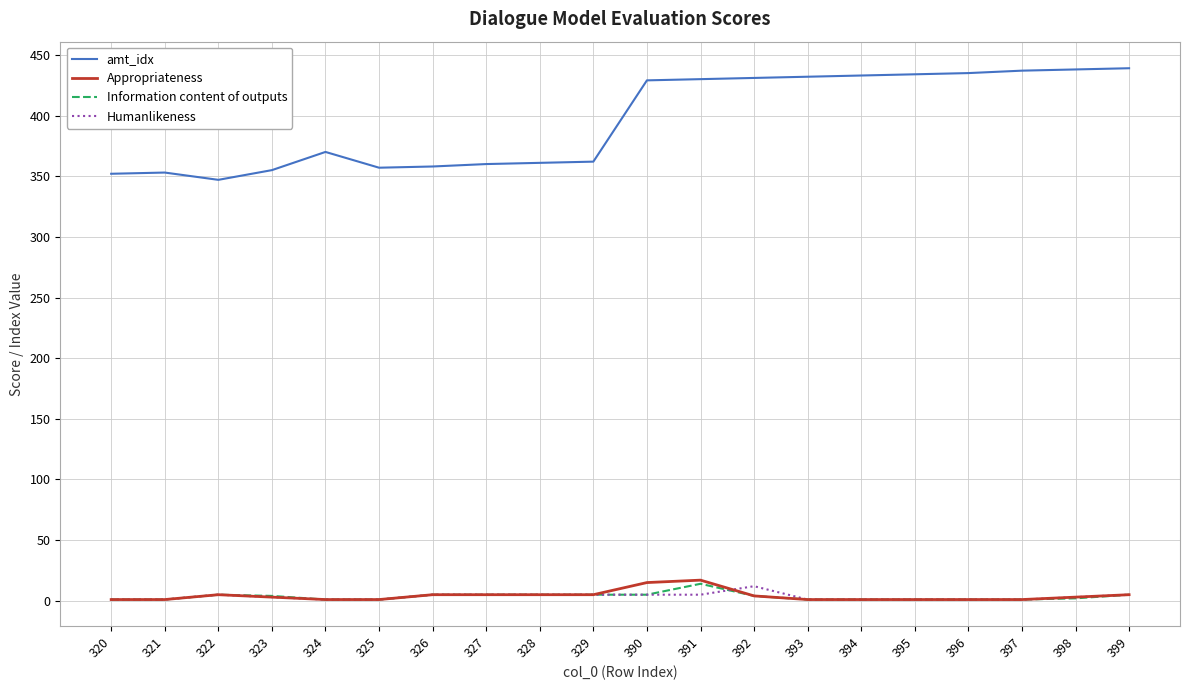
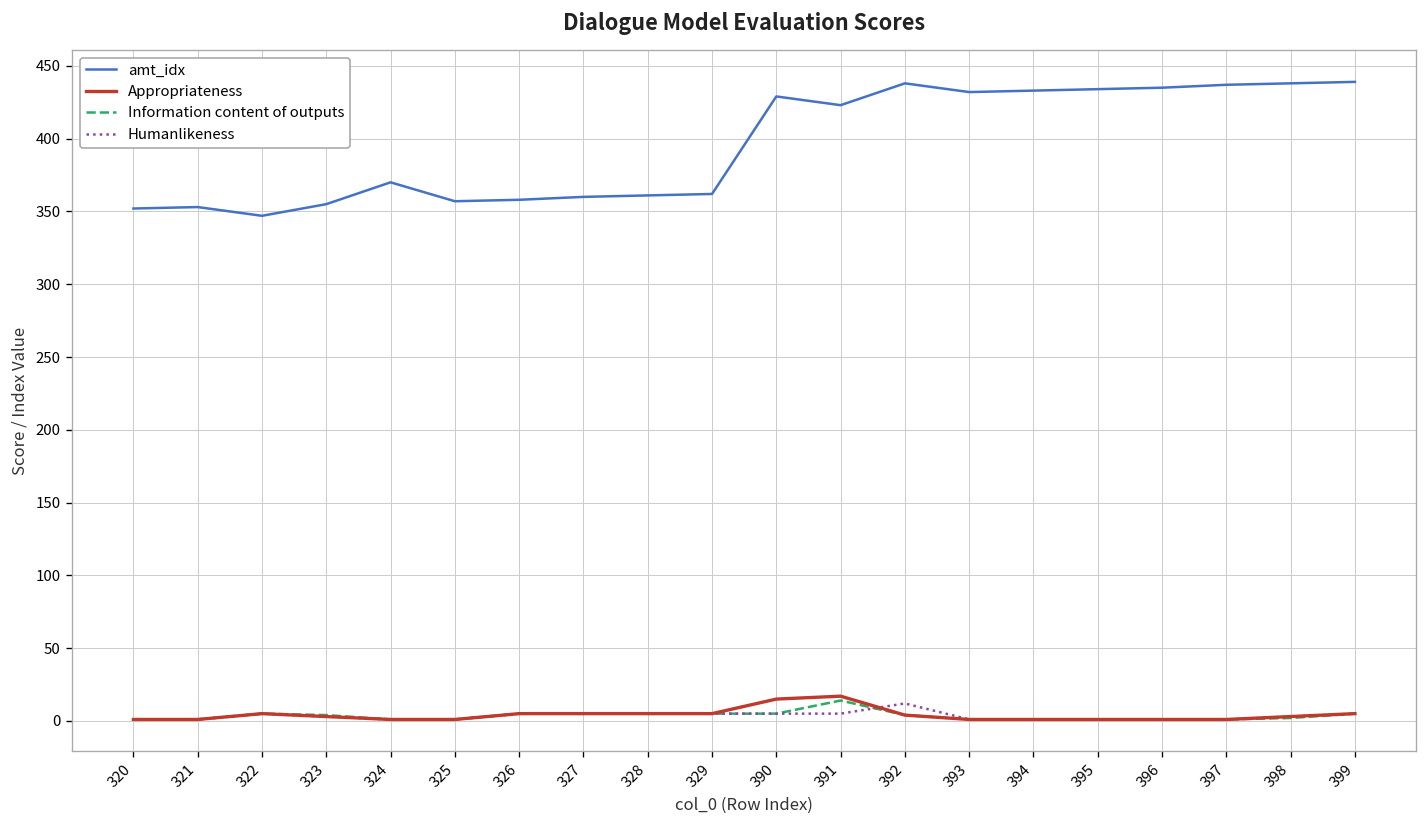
  {
    "amt_idx": {
      "320": 352,
      "321": 353,
      "322": 347,
      "323": 355,
      "324": 370,
      "325": 357,
      "326": 358,
      "327": 360,
      "328": 361,
      "329": 362,
      "390": 429,
-     "391": 430,
-     "392": 431,
+     "391": 423,
+     "392": 438,
      "393": 432,
      "394": 433,
      "395": 434,
      "396": 435,
      "397": 437,
      "398": 438,
      "399": 439
    },
    "Appropriateness": {
      "390": 15,
      "391": 17
    },
    "Information content of outputs": {
      "391": 14
    },
    "Humanlikeness": {
      "391": 5,
      "392": 12
    }
  }
